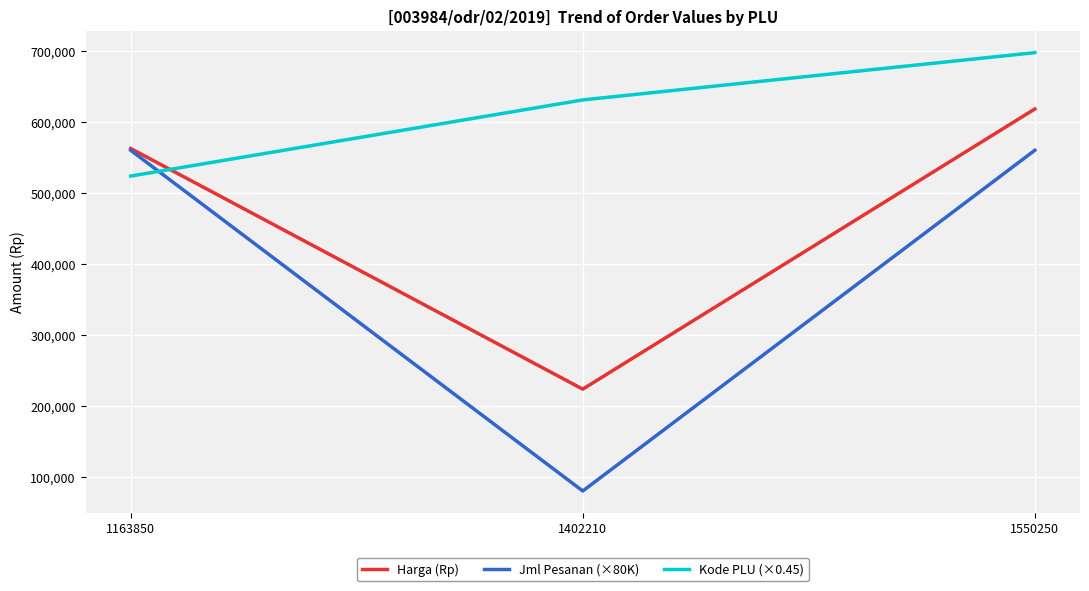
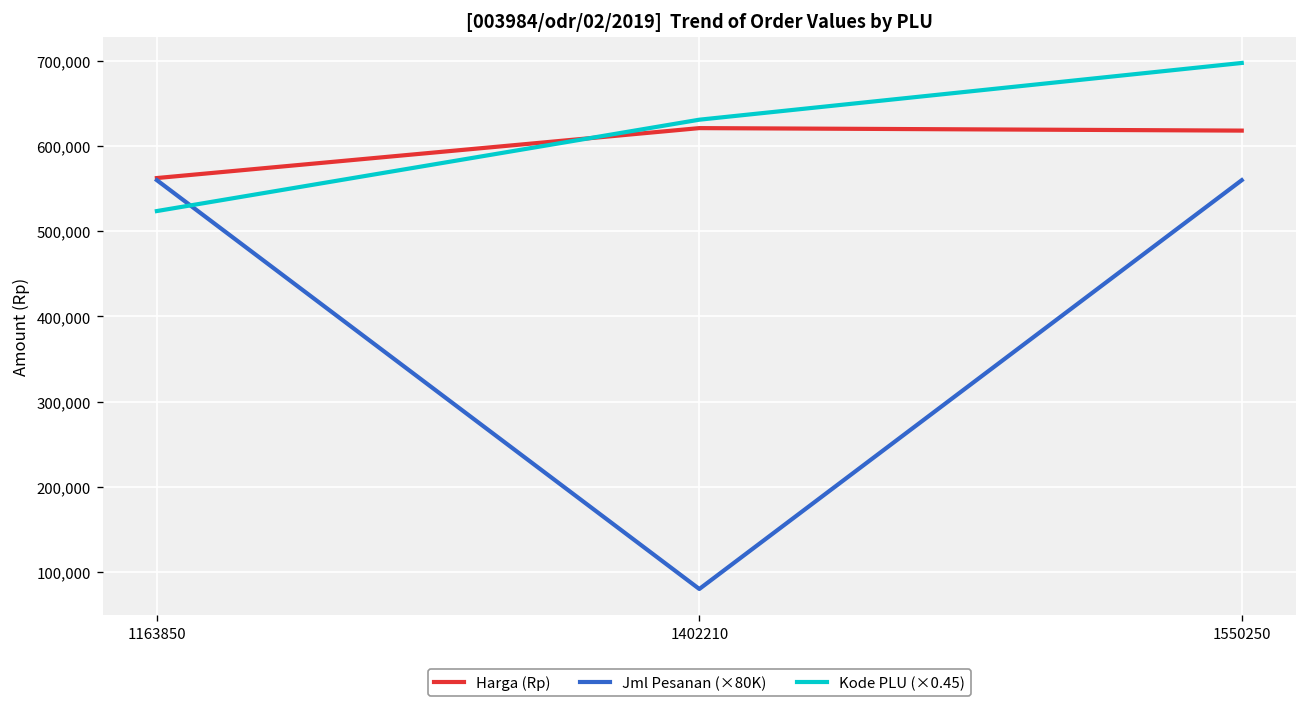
  {
    "Harga (Rp)": {
-     "1402210": "220,000",
+     "1402210": "620,000",
      "1550250": "620,000"
    },
    "Jml Pesanan (×80K)": {
      "1402210": "80,000",
      "1550250": "560,000"
    },
    "Kode PLU (×0.45)": {
      "1163850": "520,000",
      "1402210": "630,000",
      "1550250": "700,000"
    }
  }
